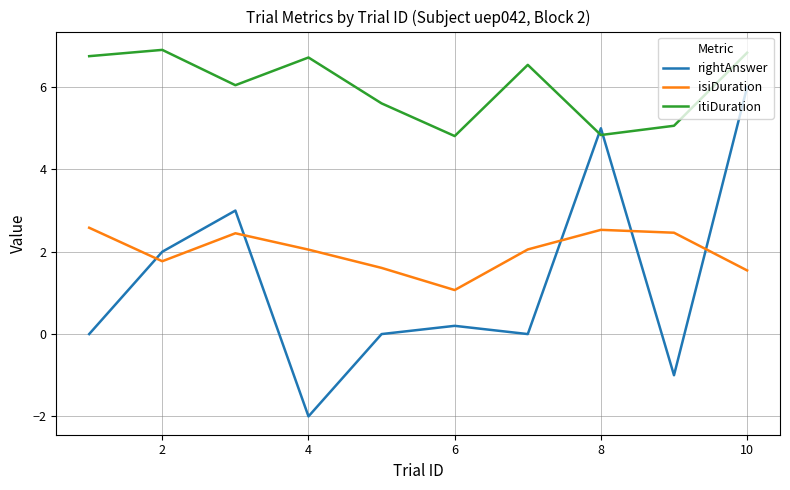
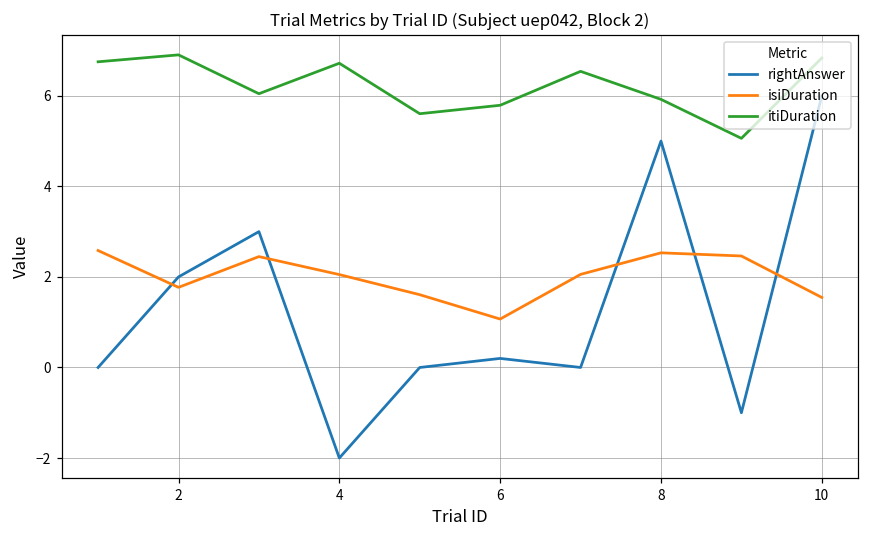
  {
    "rightAnswer": {
      "2": 2.0,
      "4": -2.0,
      "6": 0.2,
      "8": 5.0
    },
    "isiDuration": {
      "2": 1.8,
      "4": 2.1,
      "6": 1.1,
      "8": 2.5,
      "10": 1.5
    },
    "itiDuration": {
      "2": 6.9,
      "4": 6.7,
-     "6": 4.8,
-     "8": 4.8
+     "6": 5.8,
+     "8": 5.9
    }
  }
